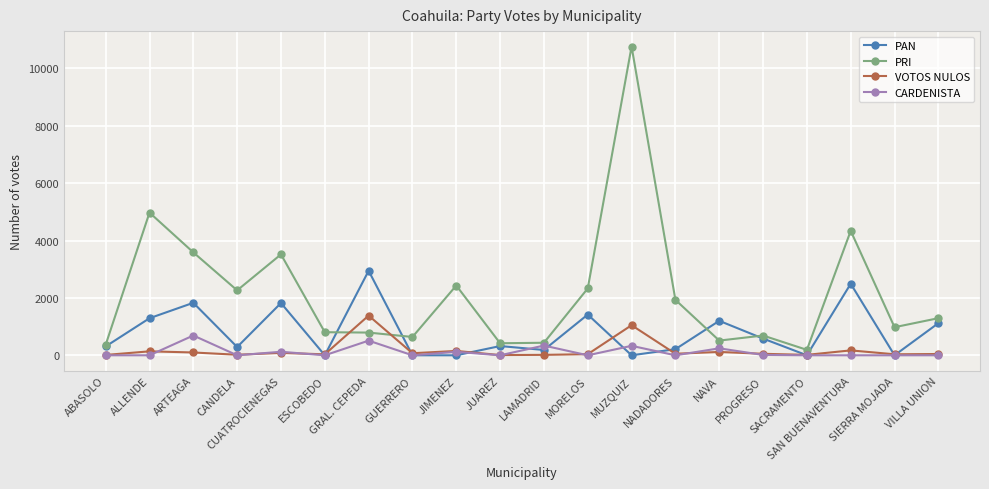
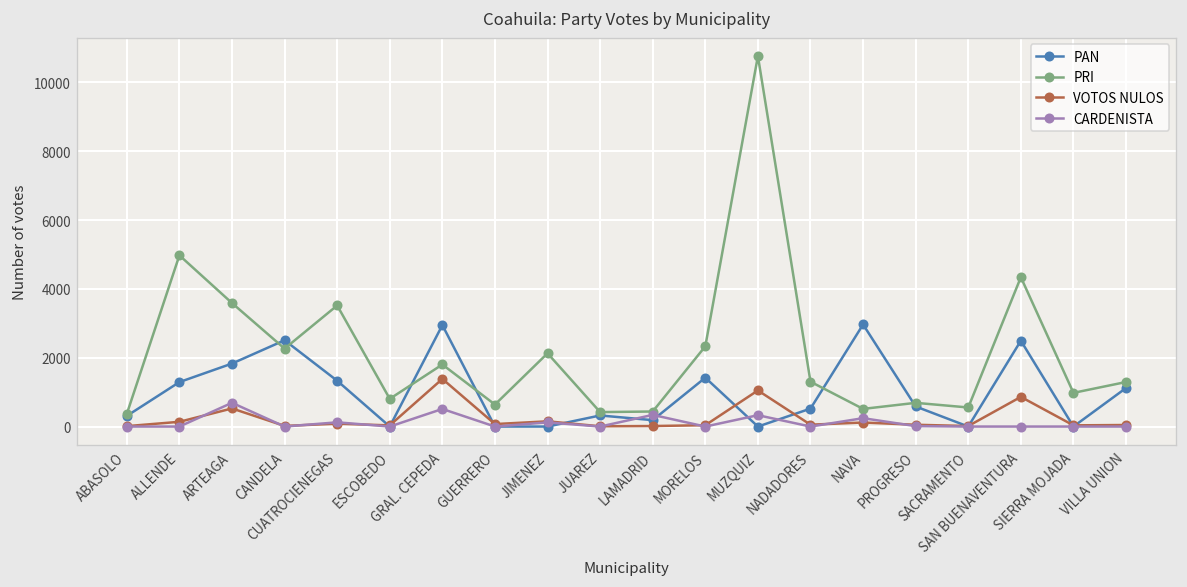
  {
    "PAN": {
      "ALLENDE": 1300,
      "ARTEAGA": 1800,
-     "CANDELA": 300,
-     "CUATROCIENEGAS": 1800,
+     "CANDELA": 2500,
+     "CUATROCIENEGAS": 1300,
      "GRAL. CEPEDA": 2900,
      "JIMENEZ": 0,
      "JUAREZ": 300,
      "LAMADRID": 200,
      "MORELOS": 1400,
      "MUZQUIZ": 0,
-     "NADADORES": 200,
-     "NAVA": 1200,
+     "NADADORES": 500,
+     "NAVA": 3000,
      "PROGRESO": 600,
      "SAN BUENAVENTURA": 2500,
      "VILLA UNION": 1100
    },
    "PRI": {
      "ALLENDE": 5000,
      "ARTEAGA": 3600,
      "CANDELA": 2300,
      "CUATROCIENEGAS": 3500,
      "ESCOBEDO": 800,
-     "GRAL. CEPEDA": 800,
+     "GRAL. CEPEDA": 1800,
      "GUERRERO": 600,
-     "JIMENEZ": 2400,
+     "JIMENEZ": 2100,
      "JUAREZ": 400,
      "LAMADRID": 400,
      "MORELOS": 2300,
      "MUZQUIZ": 10800,
-     "NADADORES": 1900,
+     "NADADORES": 1300,
      "NAVA": 500,
      "PROGRESO": 700,
-     "SACRAMENTO": 200,
+     "SACRAMENTO": 600,
      "SAN BUENAVENTURA": 4300,
      "SIERRA MOJADA": 1000,
      "VILLA UNION": 1300
    },
    "VOTOS NULOS": {
      "ALLENDE": 100,
-     "ARTEAGA": 100,
+     "ARTEAGA": 500,
      "GRAL. CEPEDA": 1400,
      "LAMADRID": 0,
      "MUZQUIZ": 1000,
      "NAVA": 100,
-     "SAN BUENAVENTURA": 200
+     "SAN BUENAVENTURA": 900
    },
    "CARDENISTA": {
      "ALLENDE": 0,
      "ARTEAGA": 700,
      "GRAL. CEPEDA": 500,
      "LAMADRID": 300,
      "MUZQUIZ": 300,
      "NAVA": 200,
      "SAN BUENAVENTURA": 0
    }
  }
